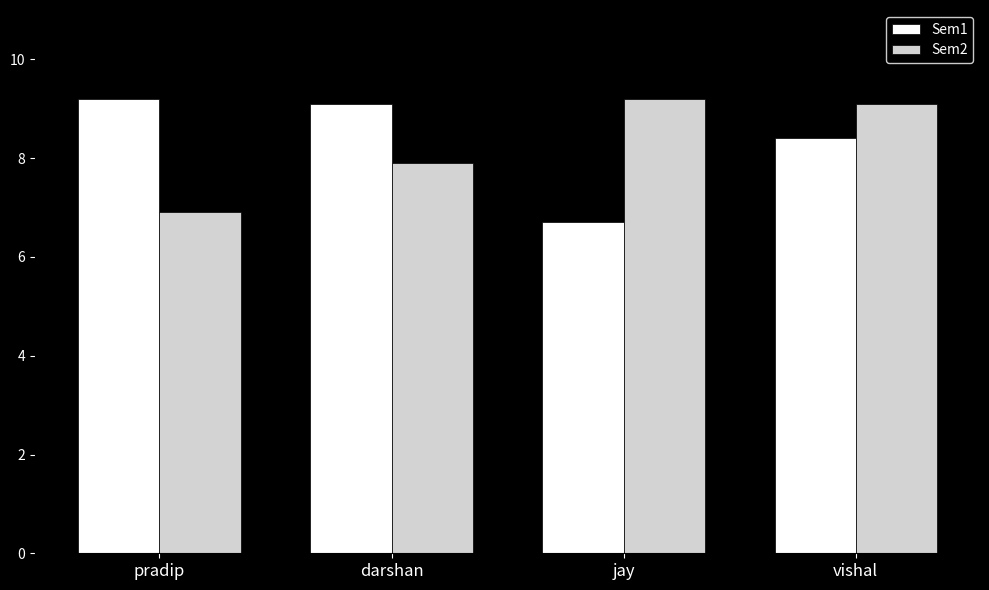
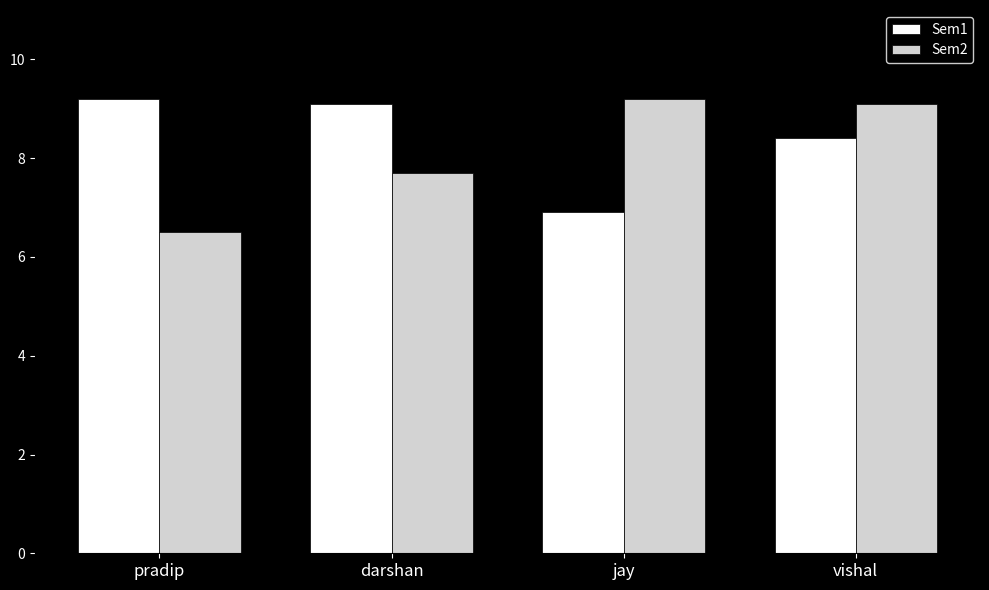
  {
    "Sem1": {
      "pradip": 9.2,
      "darshan": 9.1,
-     "jay": 6.7,
+     "jay": 6.9,
      "vishal": 8.4
    },
    "Sem2": {
-     "pradip": 6.9,
-     "darshan": 7.9,
+     "pradip": 6.5,
+     "darshan": 7.7,
      "jay": 9.2,
      "vishal": 9.1
    }
  }
